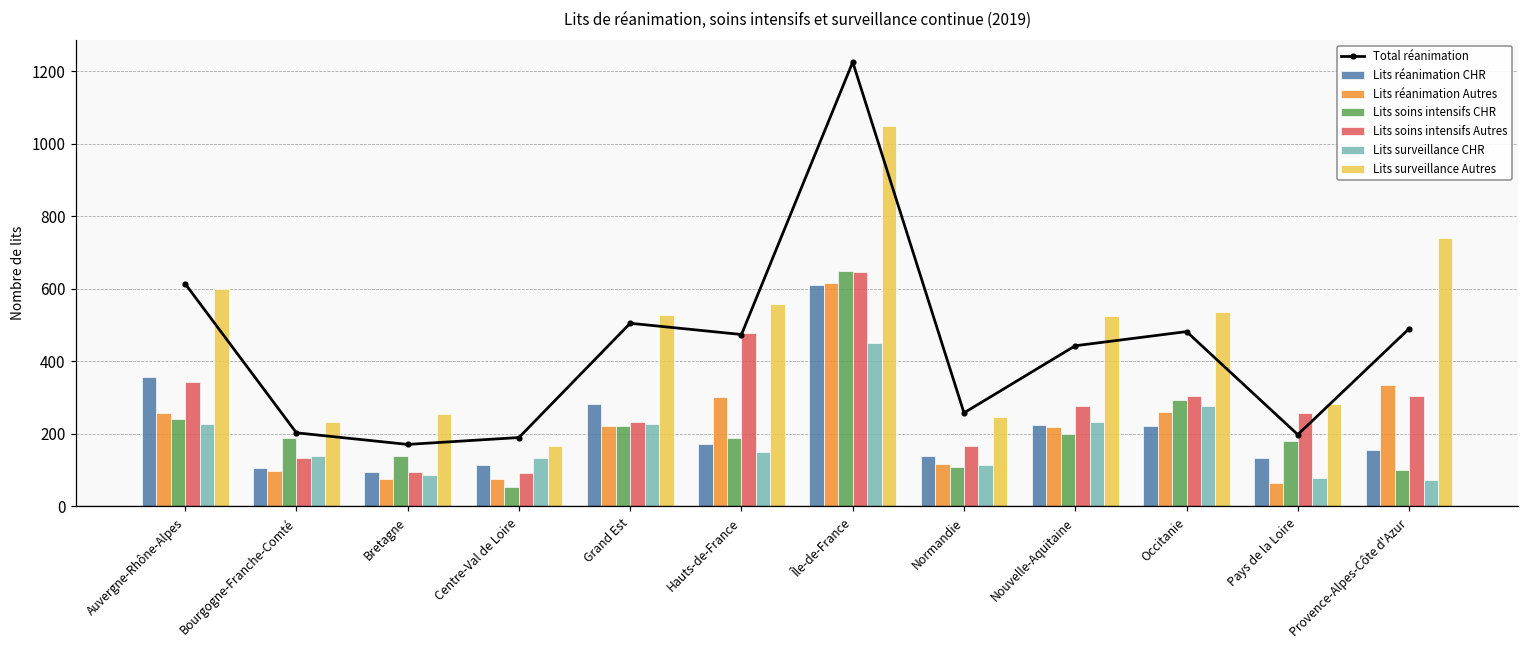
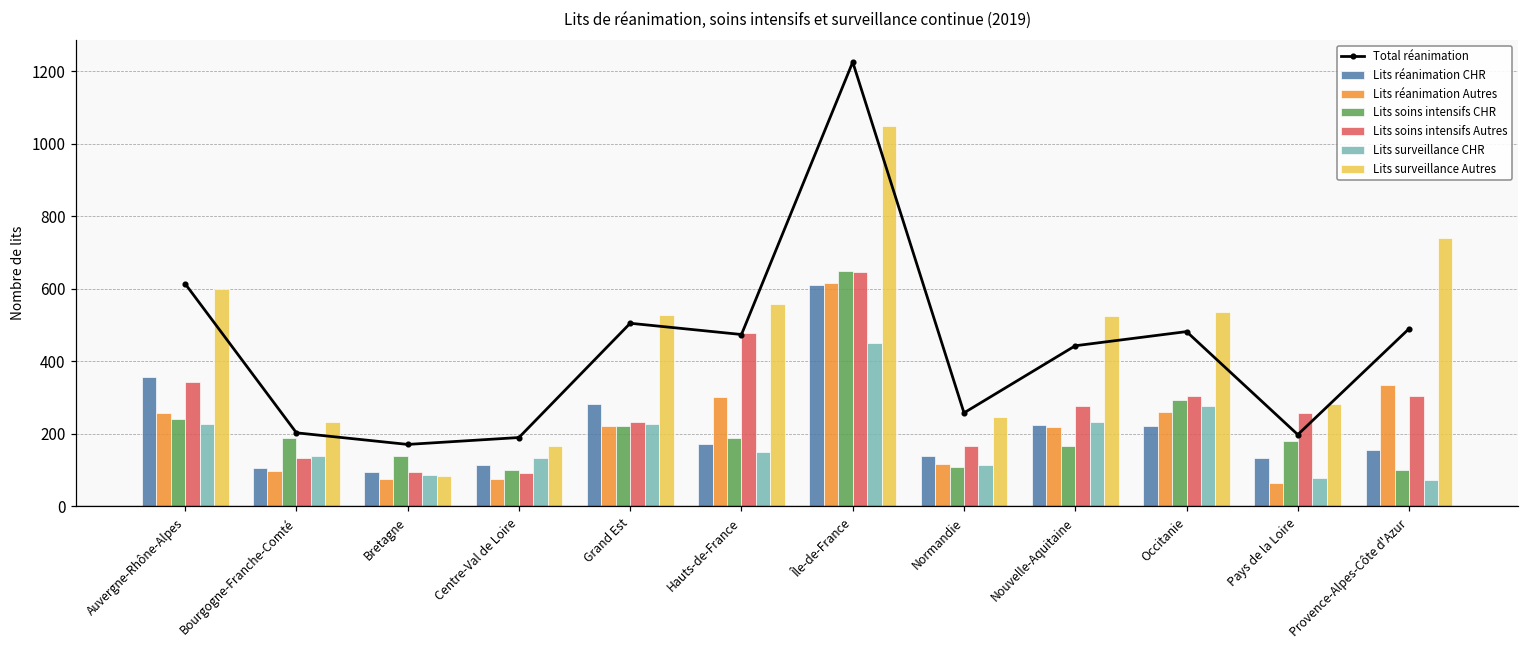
  {
    "Lits réanimation CHR": {
      "Auvergne-Rhône-Alpes": 360,
      "Bourgogne-Franche-Comté": 110,
      "Bretagne": 100,
      "Centre-Val de Loire": 110,
      "Grand Est": 280,
      "Hauts-de-France": 170,
      "Île-de-France": 610,
      "Normandie": 140,
      "Nouvelle-Aquitaine": 230,
      "Occitanie": 220,
      "Pays de la Loire": 130,
      "Provence-Alpes-Côte d'Azur": 160
    },
    "Total réanimation": {
      "Auvergne-Rhône-Alpes": 610,
      "Bourgogne-Franche-Comté": 200,
      "Bretagne": 170,
      "Centre-Val de Loire": 190,
      "Grand Est": 510,
      "Hauts-de-France": 470,
      "Île-de-France": 1230,
      "Normandie": 260,
      "Nouvelle-Aquitaine": 440,
      "Occitanie": 480,
      "Pays de la Loire": 200,
      "Provence-Alpes-Côte d'Azur": 490
    },
    "Lits réanimation Autres": {
      "Auvergne-Rhône-Alpes": 260,
      "Bourgogne-Franche-Comté": 100,
      "Bretagne": 80,
      "Centre-Val de Loire": 80,
      "Grand Est": 220,
      "Hauts-de-France": 300,
      "Île-de-France": 620,
      "Normandie": 120,
      "Nouvelle-Aquitaine": 220,
      "Occitanie": 260,
      "Pays de la Loire": 70,
      "Provence-Alpes-Côte d'Azur": 330
    },
    "Lits soins intensifs CHR": {
      "Auvergne-Rhône-Alpes": 240,
      "Bourgogne-Franche-Comté": 190,
      "Bretagne": 140,
-     "Centre-Val de Loire": 50,
+     "Centre-Val de Loire": 100,
      "Grand Est": 220,
      "Hauts-de-France": 190,
      "Île-de-France": 650,
      "Normandie": 110,
-     "Nouvelle-Aquitaine": 200,
+     "Nouvelle-Aquitaine": 170,
      "Occitanie": 290,
      "Pays de la Loire": 180,
      "Provence-Alpes-Côte d'Azur": 100
    },
    "Lits soins intensifs Autres": {
      "Auvergne-Rhône-Alpes": 340,
      "Bourgogne-Franche-Comté": 130,
      "Bretagne": 100,
      "Centre-Val de Loire": 90,
      "Grand Est": 230,
      "Hauts-de-France": 480,
      "Île-de-France": 650,
      "Normandie": 170,
      "Nouvelle-Aquitaine": 280,
      "Occitanie": 300,
      "Pays de la Loire": 260,
      "Provence-Alpes-Côte d'Azur": 310
    },
    "Lits surveillance CHR": {
      "Auvergne-Rhône-Alpes": 230,
      "Bourgogne-Franche-Comté": 140,
      "Bretagne": 90,
      "Centre-Val de Loire": 130,
      "Grand Est": 230,
      "Hauts-de-France": 150,
      "Île-de-France": 450,
      "Normandie": 110,
      "Nouvelle-Aquitaine": 230,
      "Occitanie": 280,
      "Pays de la Loire": 80,
      "Provence-Alpes-Côte d'Azur": 70
    },
    "Lits surveillance Autres": {
      "Auvergne-Rhône-Alpes": 600,
      "Bourgogne-Franche-Comté": 230,
-     "Bretagne": 250,
+     "Bretagne": 80,
      "Centre-Val de Loire": 170,
      "Grand Est": 530,
      "Hauts-de-France": 560,
      "Île-de-France": 1050,
      "Normandie": 250,
      "Nouvelle-Aquitaine": 520,
      "Occitanie": 540,
      "Pays de la Loire": 280,
      "Provence-Alpes-Côte d'Azur": 740
    }
  }
